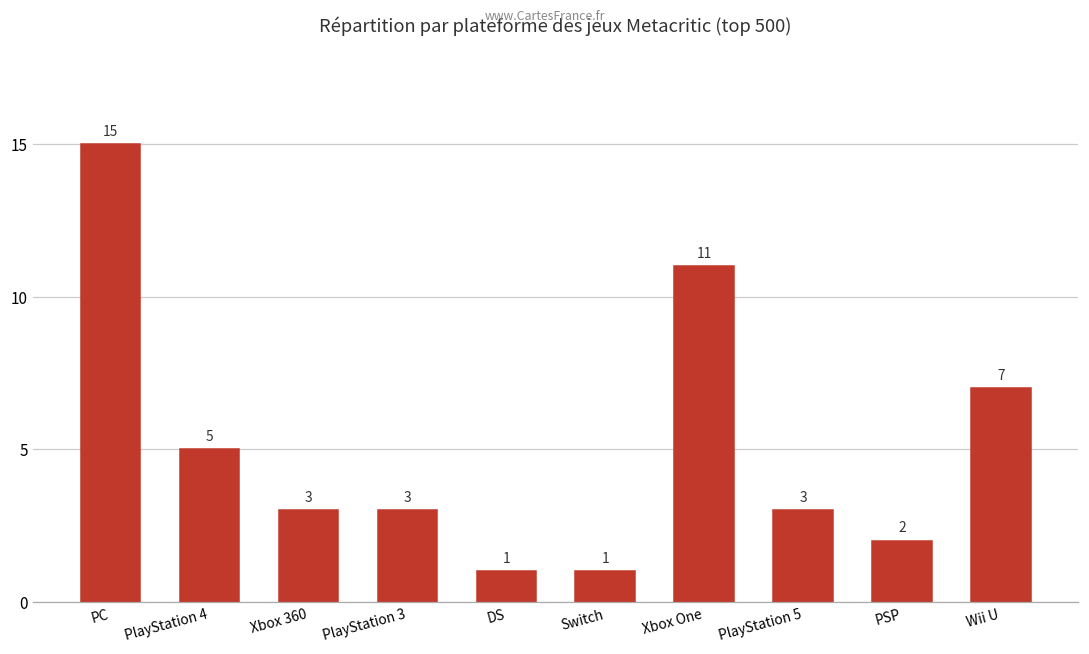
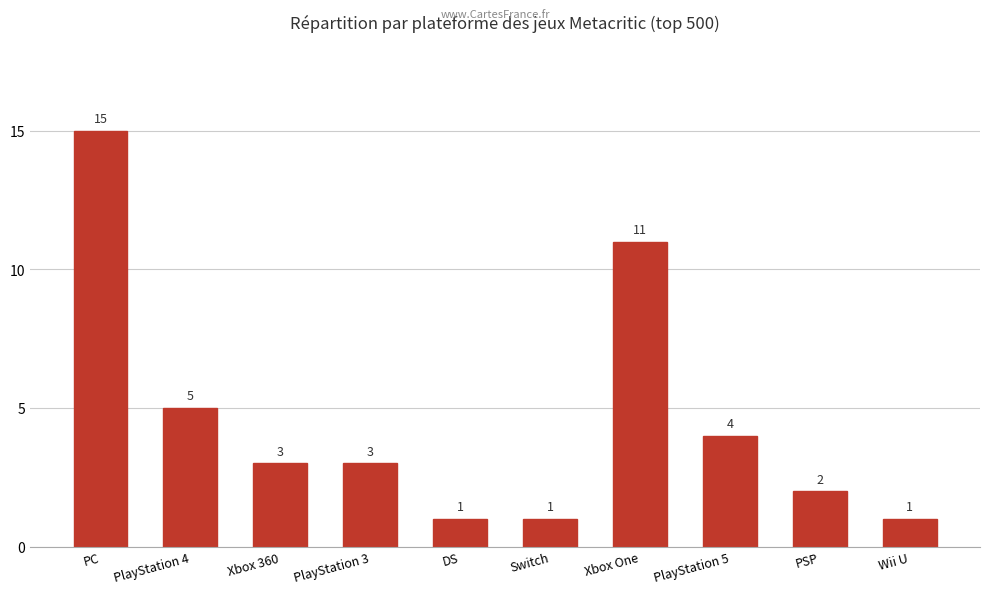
  {
    "PC": 15,
    "PlayStation 4": 5,
    "Xbox 360": 3,
    "PlayStation 3": 3,
    "DS": 1,
    "Switch": 1,
    "Xbox One": 11,
-   "PlayStation 5": 3,
+   "PlayStation 5": 4,
    "PSP": 2,
-   "Wii U": 7
+   "Wii U": 1
  }
